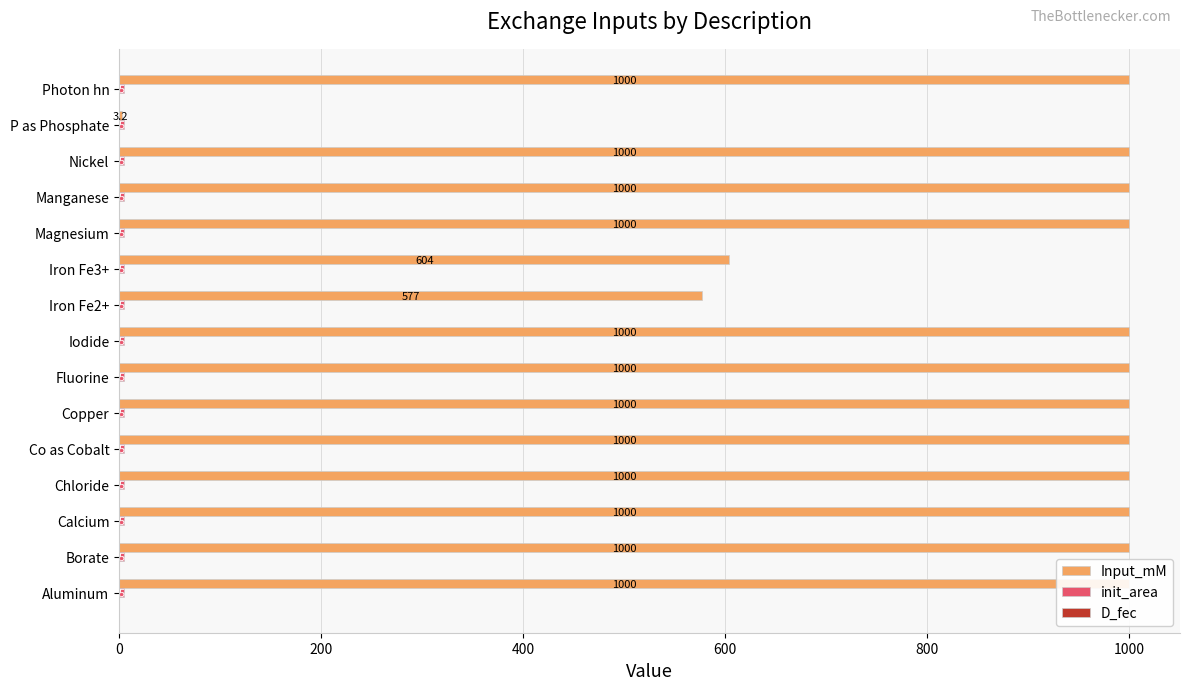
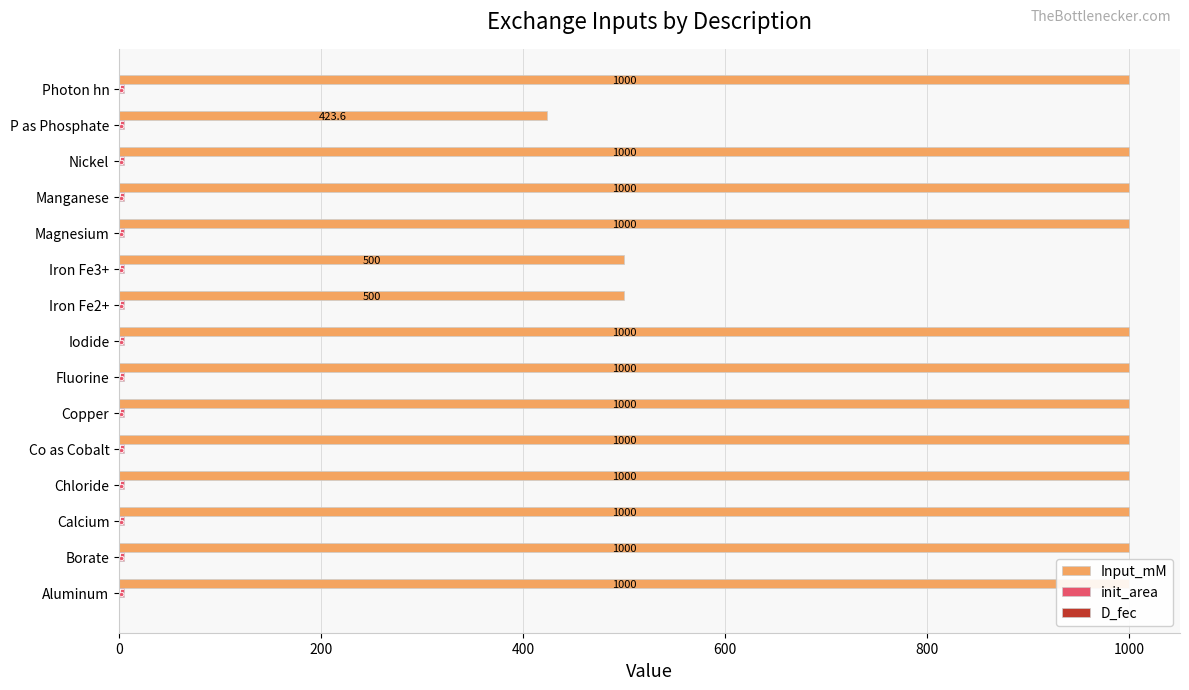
  {
    "Input_mM": {
      "Photon hn": 1000,
-     "P as Phosphate": 3.2,
+     "P as Phosphate": 423.6,
      "Nickel": 1000,
      "Manganese": 1000,
      "Magnesium": 1000,
-     "Iron Fe3+": 604,
-     "Iron Fe2+": 577,
+     "Iron Fe3+": 500,
+     "Iron Fe2+": 500,
      "Iodide": 1000,
      "Fluorine": 1000,
      "Copper": 1000,
      "Co as Cobalt": 1000,
      "Chloride": 1000,
      "Calcium": 1000,
      "Borate": 1000
    },
    "init_area": {
      "Photon hn": 5,
      "P as Phosphate": 5,
      "Nickel": 5,
      "Manganese": 5,
      "Magnesium": 5,
      "Iron Fe3+": 5,
      "Iron Fe2+": 5,
      "Iodide": 5,
      "Fluorine": 5,
      "Copper": 5,
      "Co as Cobalt": 5,
      "Chloride": 5,
      "Calcium": 5,
      "Borate": 5,
      "Aluminum": 5
    },
    "D_fec": {
      "Photon hn": 0,
      "P as Phosphate": 0,
      "Nickel": 0,
      "Manganese": 0,
      "Magnesium": 0,
      "Iron Fe3+": 0,
      "Iron Fe2+": 0,
      "Iodide": 0,
      "Fluorine": 0,
      "Copper": 0,
      "Co as Cobalt": 0,
      "Chloride": 0,
      "Calcium": 0,
      "Borate": 0,
      "Aluminum": 0
    }
  }
